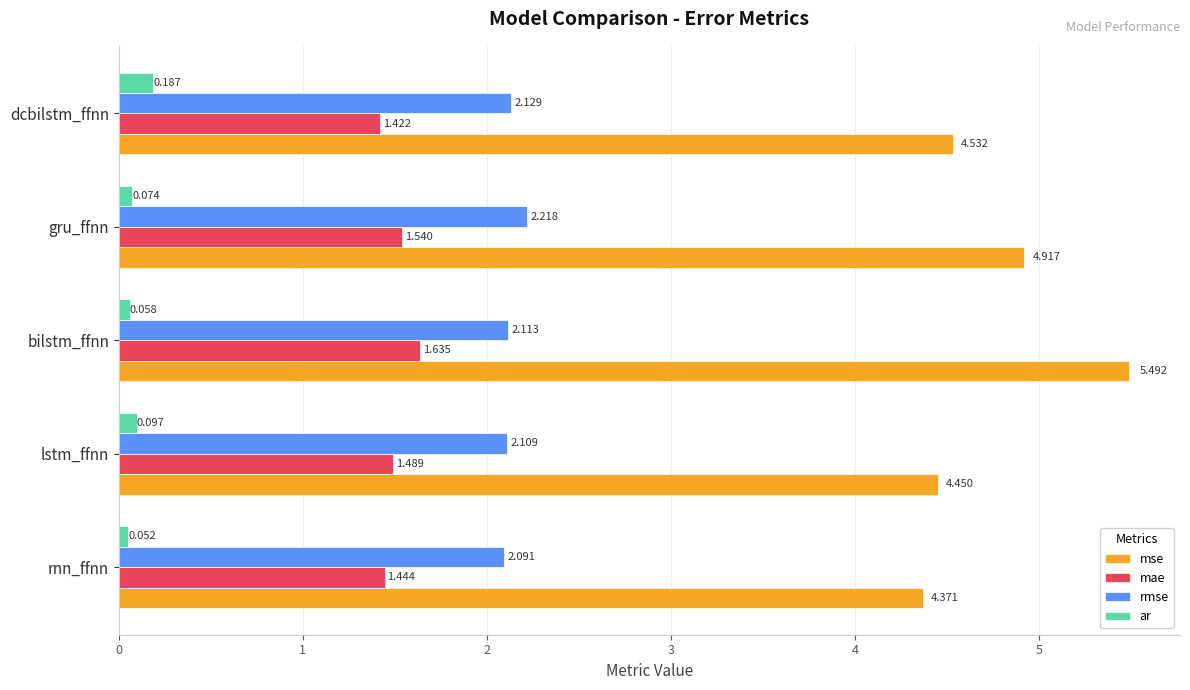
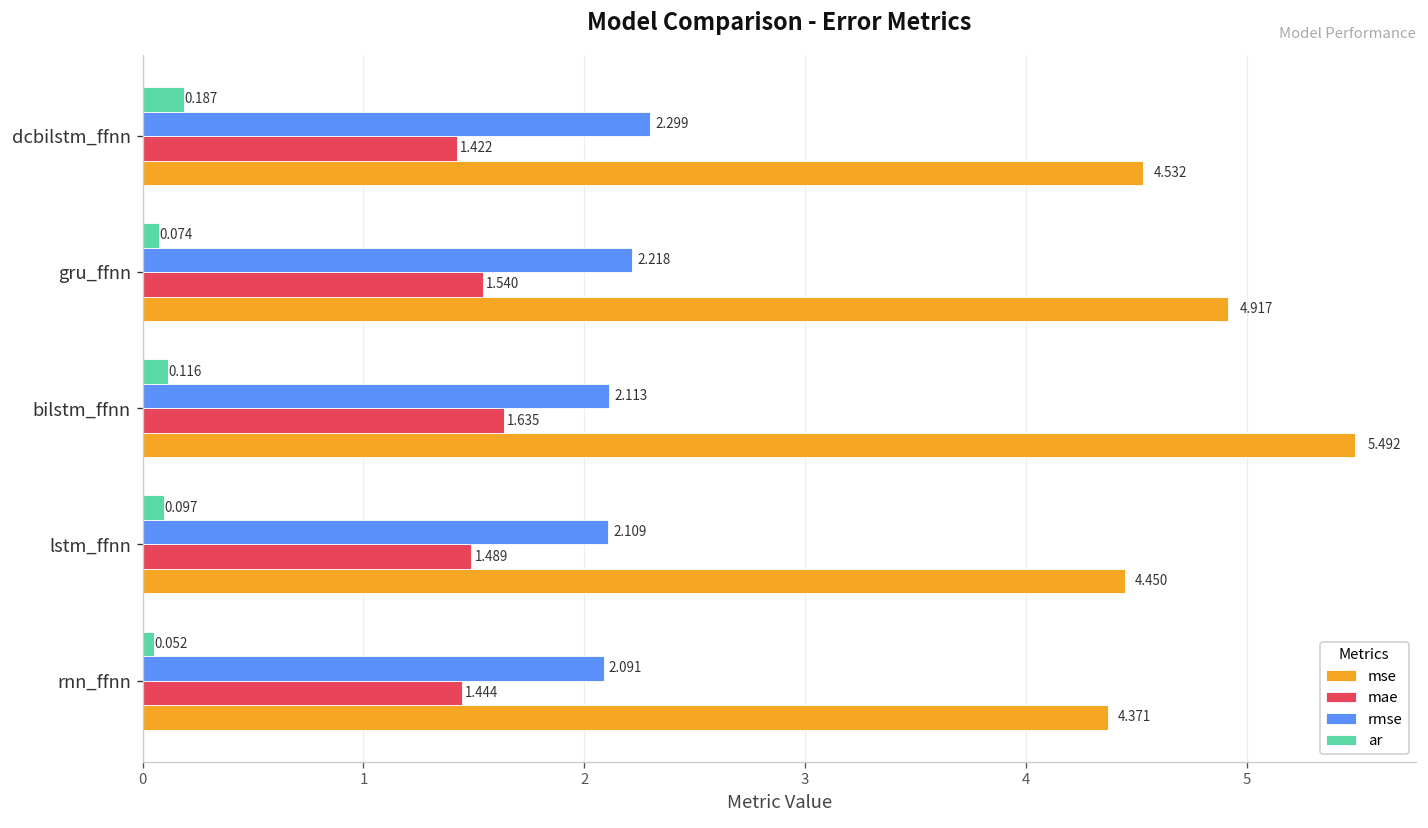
  {
    "mse": {
      "dcbilstm_ffnn": 4.532,
      "gru_ffnn": 4.917,
      "bilstm_ffnn": 5.492,
      "lstm_ffnn": 4.450,
      "rnn_ffnn": 4.371
    },
    "mae": {
      "dcbilstm_ffnn": 1.422,
      "gru_ffnn": 1.540,
      "bilstm_ffnn": 1.635,
      "lstm_ffnn": 1.489,
      "rnn_ffnn": 1.444
    },
    "rmse": {
-     "dcbilstm_ffnn": 2.129,
+     "dcbilstm_ffnn": 2.299,
      "gru_ffnn": 2.218,
      "bilstm_ffnn": 2.113,
      "lstm_ffnn": 2.109,
      "rnn_ffnn": 2.091
    },
    "ar": {
      "dcbilstm_ffnn": 0.187,
      "gru_ffnn": 0.074,
-     "bilstm_ffnn": 0.058,
+     "bilstm_ffnn": 0.116,
      "lstm_ffnn": 0.097,
      "rnn_ffnn": 0.052
    }
  }
